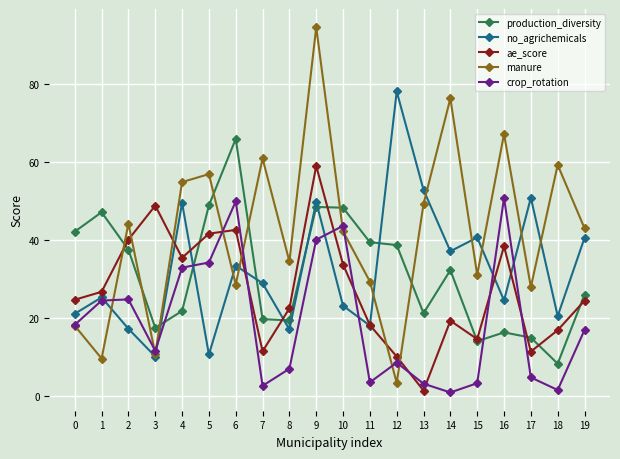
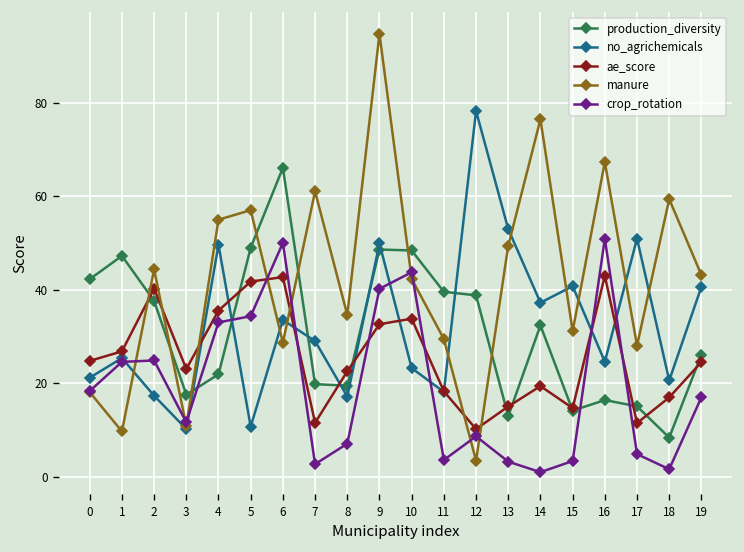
  {
    "production_diversity": {
      "0": 42,
      "1": 47,
      "2": 38,
      "3": 18,
      "4": 22,
      "5": 49,
      "6": 66,
      "7": 20,
      "8": 19,
      "9": 49,
      "10": 48,
      "11": 40,
      "12": 39,
-     "13": 21,
+     "13": 13,
      "14": 32,
      "16": 16,
      "17": 15,
      "18": 8,
      "19": 26
    },
    "no_agrichemicals": {
      "0": 21,
      "1": 25,
      "2": 17,
      "3": 10,
      "4": 50,
      "5": 11,
      "6": 33,
      "7": 29,
      "8": 17,
      "9": 50,
      "10": 23,
      "12": 78,
      "13": 53,
      "14": 37,
      "15": 41,
      "16": 25,
      "17": 51,
      "18": 21,
      "19": 41
    },
    "ae_score": {
      "0": 25,
      "1": 27,
      "2": 40,
-     "3": 49,
+     "3": 23,
      "4": 36,
      "5": 42,
      "6": 43,
      "7": 12,
      "8": 23,
-     "9": 59,
+     "9": 33,
      "10": 34,
      "12": 10,
-     "13": 1,
+     "13": 15,
      "14": 19,
-     "16": 38,
+     "16": 43,
      "17": 11,
      "18": 17,
      "19": 25
    },
    "manure": {
      "1": 10,
      "2": 44,
      "3": 11,
      "4": 55,
      "5": 57,
      "6": 29,
      "7": 61,
      "8": 35,
      "9": 95,
      "10": 42,
      "11": 29,
      "12": 3,
      "13": 49,
      "14": 76,
      "15": 31,
      "16": 67,
      "17": 28,
      "18": 59,
      "19": 43
    },
    "crop_rotation": {
      "1": 25,
      "2": 25,
      "3": 12,
      "4": 33,
      "5": 34,
      "6": 50,
      "7": 3,
      "8": 7,
      "9": 40,
      "10": 44,
      "11": 4,
      "12": 9,
      "13": 3,
      "14": 1,
      "15": 3,
      "16": 51,
      "17": 5,
      "18": 2,
      "19": 17
    }
  }
